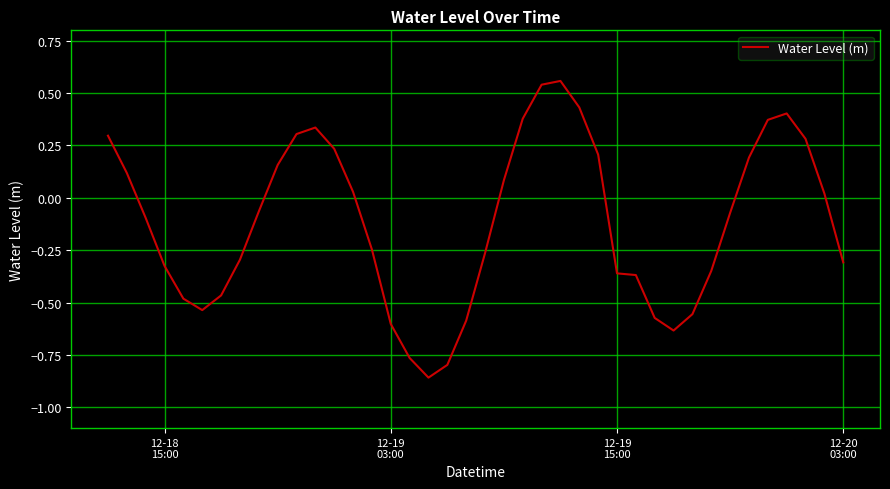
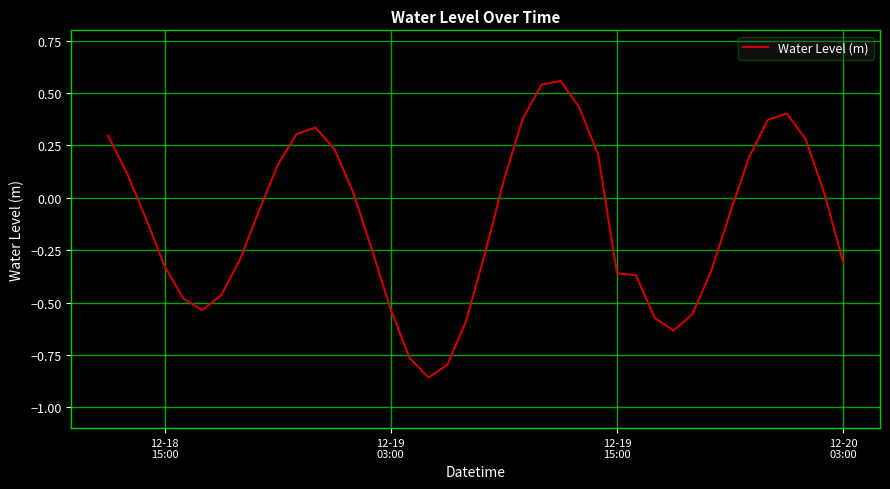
  {
    "12-18 15:00": -0.33,
-   "12-19 03:00": -0.60,
+   "12-19 03:00": -0.53,
    "12-19 15:00": -0.36,
    "12-20 03:00": -0.31
  }
